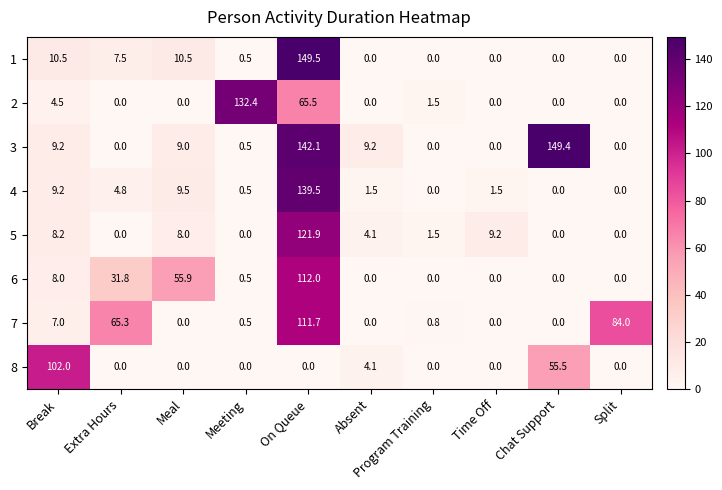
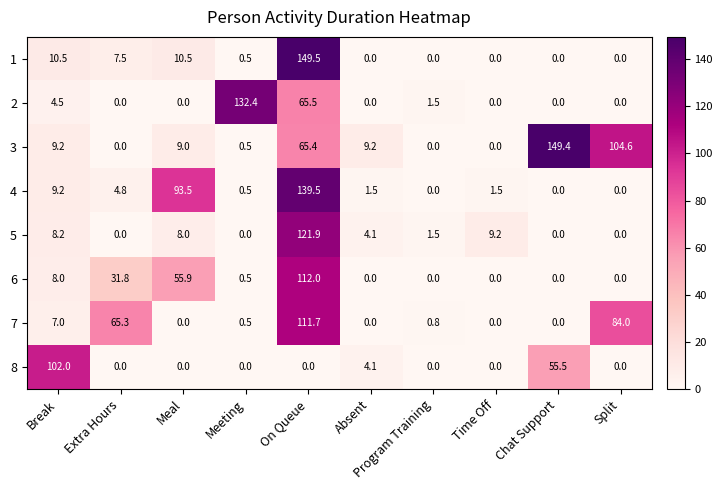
  {
    "1": {
      "Break": 10.5,
      "Extra Hours": 7.5,
      "Meal": 10.5,
      "Meeting": 0.5,
      "On Queue": 149.5,
      "Absent": 0.0,
      "Program Training": 0.0,
      "Time Off": 0.0,
      "Chat Support": 0.0,
      "Split": 0.0
    },
    "2": {
      "Break": 4.5,
      "Extra Hours": 0.0,
      "Meal": 0.0,
      "Meeting": 132.4,
      "On Queue": 65.5,
      "Absent": 0.0,
      "Program Training": 1.5,
      "Time Off": 0.0,
      "Chat Support": 0.0,
      "Split": 0.0
    },
    "3": {
      "Break": 9.2,
      "Extra Hours": 0.0,
      "Meal": 9.0,
      "Meeting": 0.5,
-     "On Queue": 142.1,
+     "On Queue": 65.4,
      "Absent": 9.2,
      "Program Training": 0.0,
      "Time Off": 0.0,
      "Chat Support": 149.4,
-     "Split": 0.0
+     "Split": 104.6
    },
    "4": {
      "Break": 9.2,
      "Extra Hours": 4.8,
-     "Meal": 9.5,
+     "Meal": 93.5,
      "Meeting": 0.5,
      "On Queue": 139.5,
      "Absent": 1.5,
      "Program Training": 0.0,
      "Time Off": 1.5,
      "Chat Support": 0.0,
      "Split": 0.0
    },
    "5": {
      "Break": 8.2,
      "Extra Hours": 0.0,
      "Meal": 8.0,
      "Meeting": 0.0,
      "On Queue": 121.9,
      "Absent": 4.1,
      "Program Training": 1.5,
      "Time Off": 9.2,
      "Chat Support": 0.0,
      "Split": 0.0
    },
    "6": {
      "Break": 8.0,
      "Extra Hours": 31.8,
      "Meal": 55.9,
      "Meeting": 0.5,
      "On Queue": 112.0,
      "Absent": 0.0,
      "Program Training": 0.0,
      "Time Off": 0.0,
      "Chat Support": 0.0,
      "Split": 0.0
    },
    "7": {
      "Break": 7.0,
      "Extra Hours": 65.3,
      "Meal": 0.0,
      "Meeting": 0.5,
      "On Queue": 111.7,
      "Absent": 0.0,
      "Program Training": 0.8,
      "Time Off": 0.0,
      "Chat Support": 0.0,
      "Split": 84.0
    },
    "8": {
      "Break": 102.0,
      "Extra Hours": 0.0,
      "Meal": 0.0,
      "Meeting": 0.0,
      "On Queue": 0.0,
      "Absent": 4.1,
      "Program Training": 0.0,
      "Time Off": 0.0,
      "Chat Support": 55.5,
      "Split": 0.0
    }
  }
